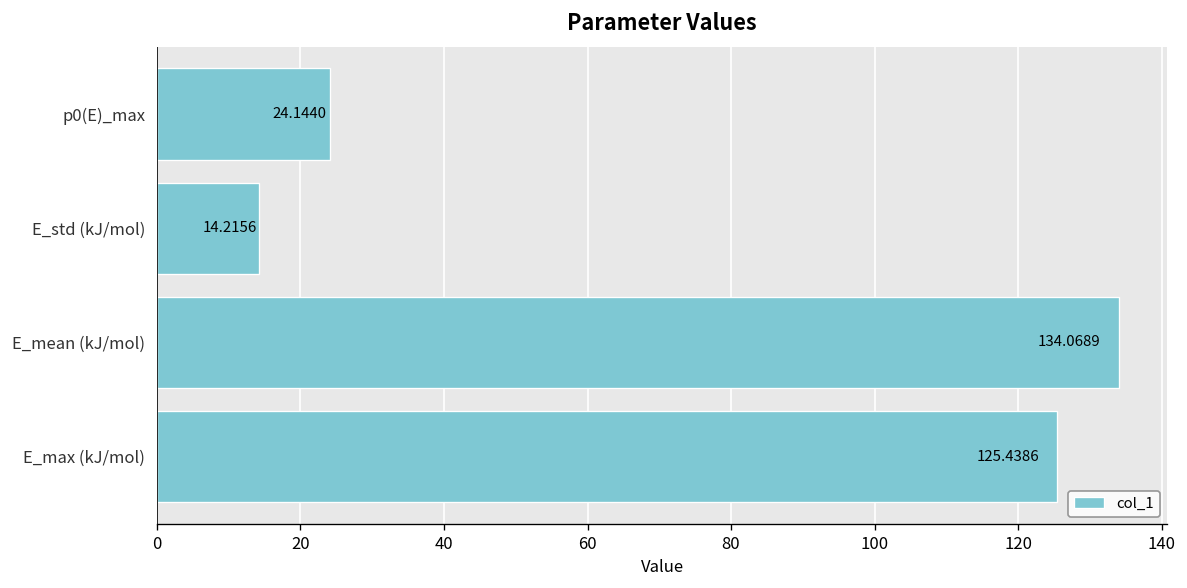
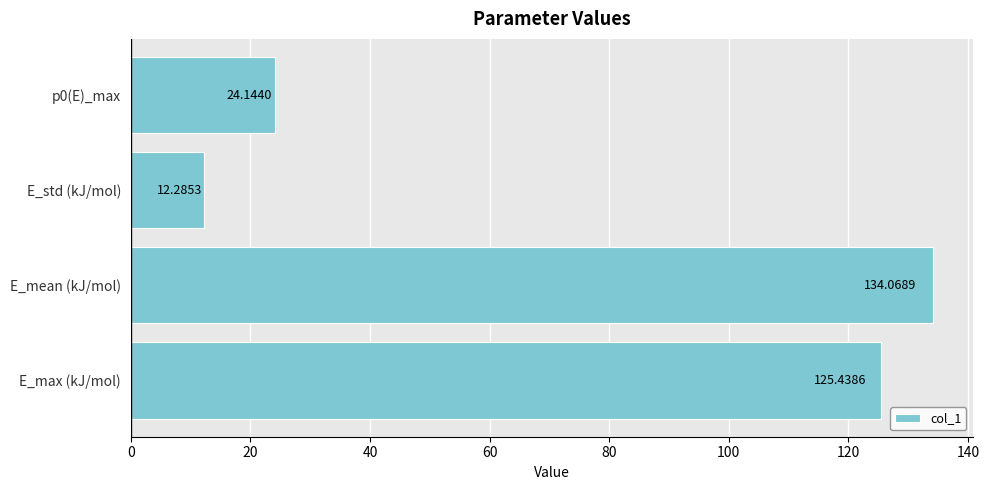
  {
    "p0(E)_max": 24.1440,
-   "E_std (kJ/mol)": 14.2156,
+   "E_std (kJ/mol)": 12.2853,
    "E_mean (kJ/mol)": 134.0689,
    "E_max (kJ/mol)": 125.4386
  }
